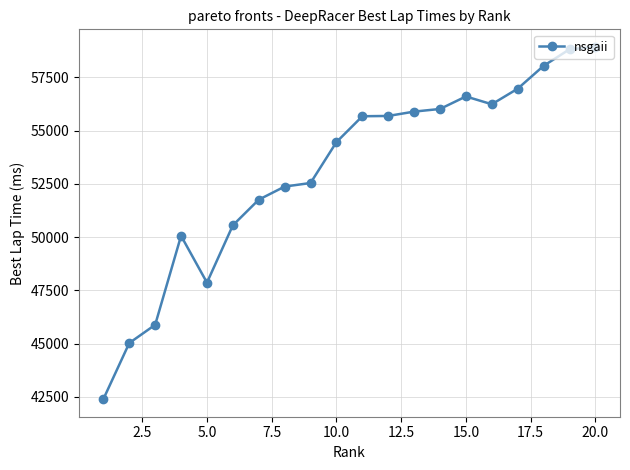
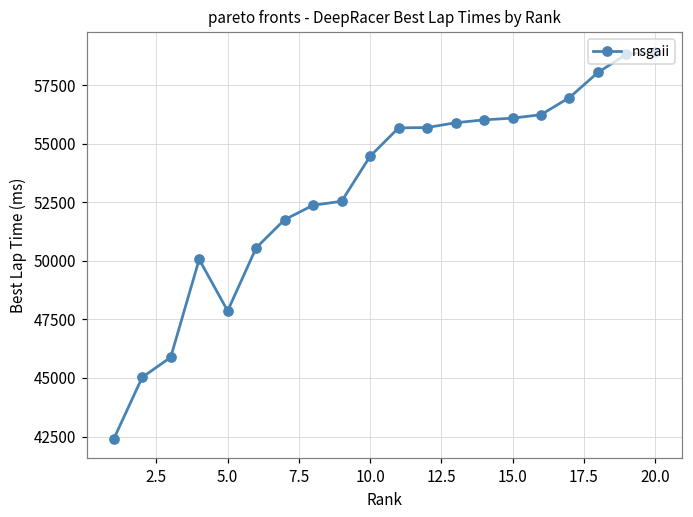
  {
    "5.0": 47900,
    "10.0": 54500,
-   "15.0": 56600
+   "15.0": 56100
  }
